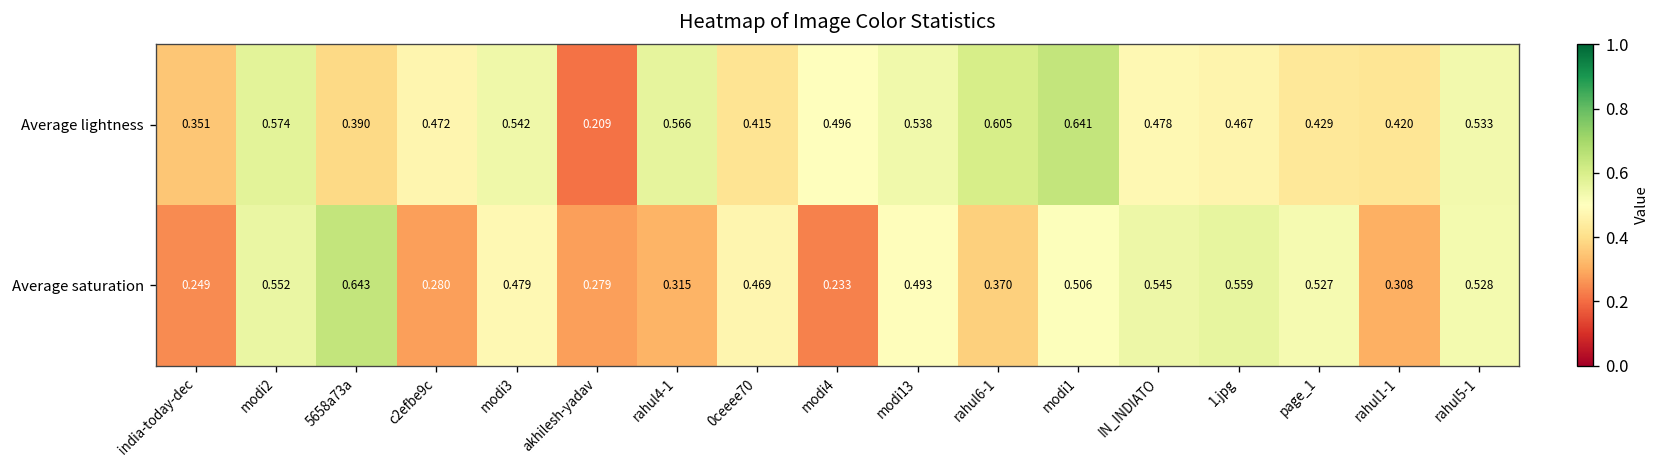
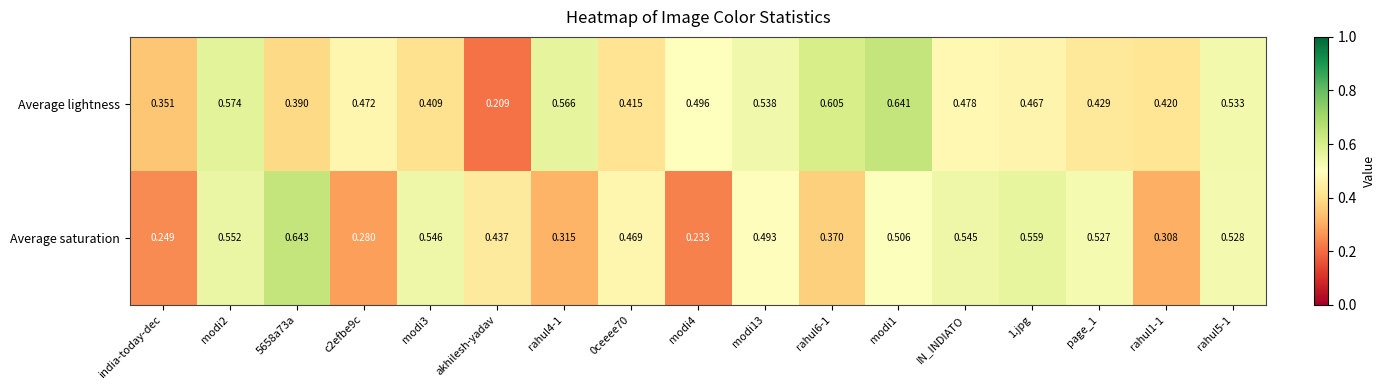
  {
    "Average lightness": {
      "india-today-dec": 0.351,
      "modi2": 0.574,
      "5658a73a": 0.390,
      "c2efbe9c": 0.472,
-     "modi3": 0.542,
+     "modi3": 0.409,
      "akhilesh-yadav": 0.209,
      "rahul4-1": 0.566,
      "0ceeee70": 0.415,
      "modi4": 0.496,
      "modi13": 0.538,
      "rahul6-1": 0.605,
      "modi1": 0.641,
      "IN_INDIATO": 0.478,
      "1.jpg": 0.467,
      "page_1": 0.429,
      "rahul1-1": 0.420,
      "rahul5-1": 0.533
    },
    "Average saturation": {
      "india-today-dec": 0.249,
      "modi2": 0.552,
      "5658a73a": 0.643,
      "c2efbe9c": 0.280,
-     "modi3": 0.479,
-     "akhilesh-yadav": 0.279,
+     "modi3": 0.546,
+     "akhilesh-yadav": 0.437,
      "rahul4-1": 0.315,
      "0ceeee70": 0.469,
      "modi4": 0.233,
      "modi13": 0.493,
      "rahul6-1": 0.370,
      "modi1": 0.506,
      "IN_INDIATO": 0.545,
      "1.jpg": 0.559,
      "page_1": 0.527,
      "rahul1-1": 0.308,
      "rahul5-1": 0.528
    }
  }
